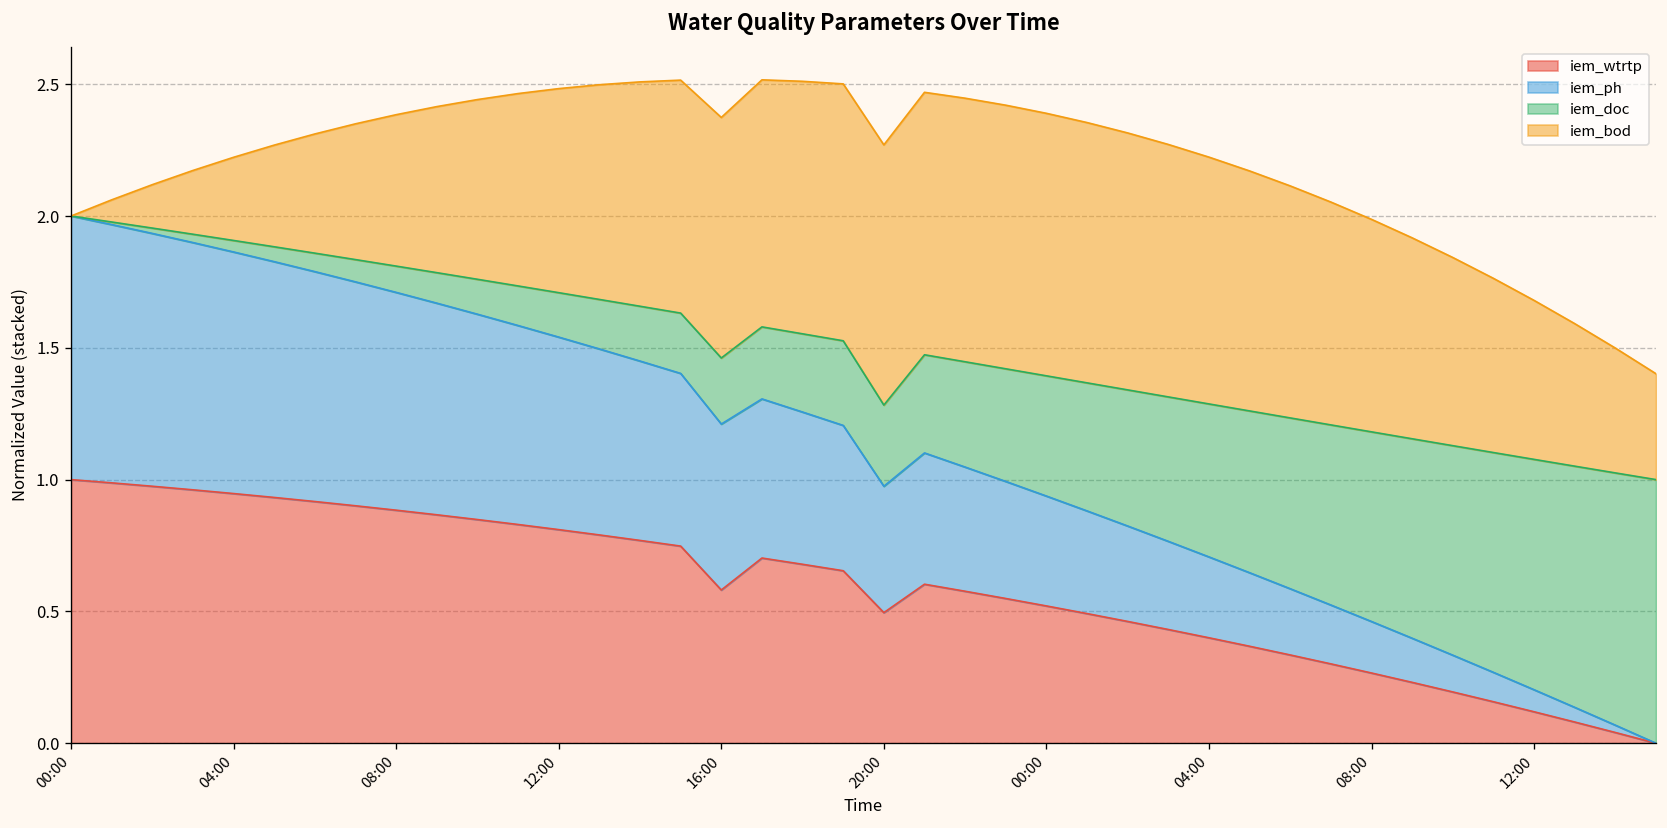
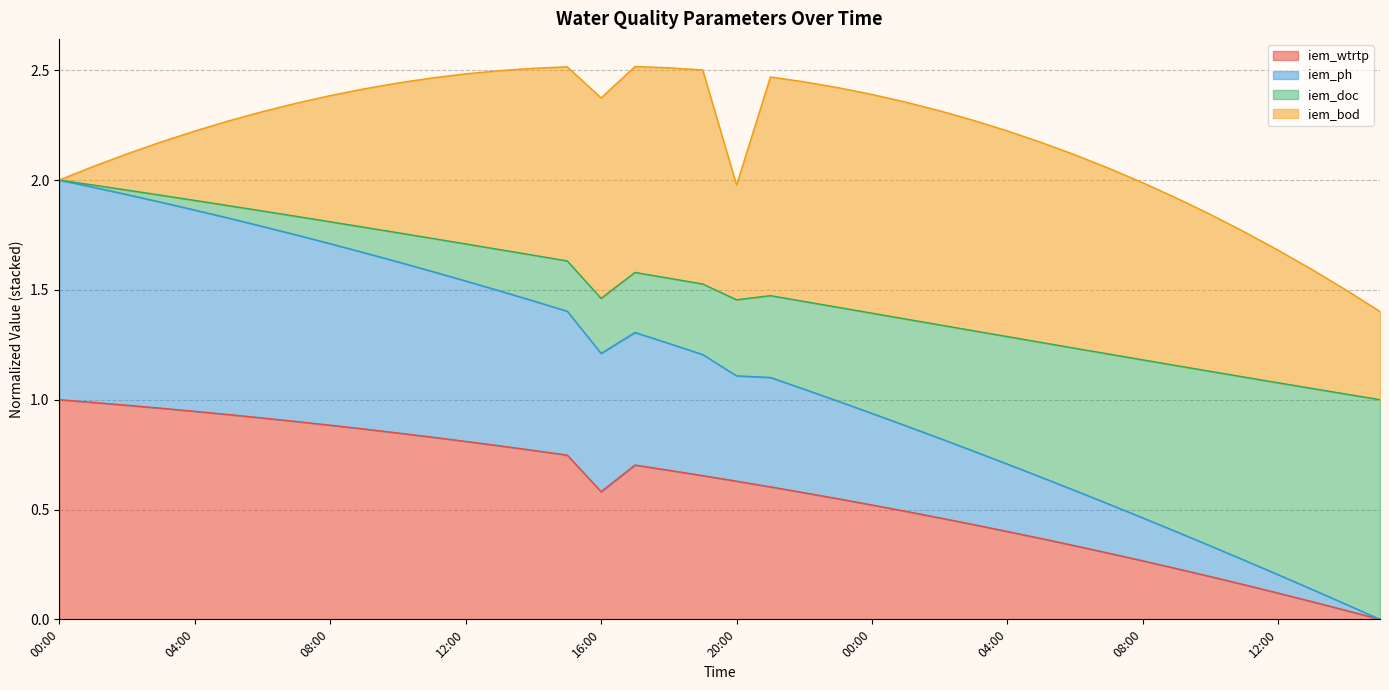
  {
    "iem_wtrtp": {
      "16:00": 0.58,
-     "20:00": 0.50
+     "20:00": 0.63
    },
    "iem_ph": {
      "16:00": 0.63,
      "20:00": 0.48
    },
    "iem_doc": {
      "16:00": 0.25,
-     "20:00": 0.31
+     "20:00": 0.35
    },
    "iem_bod": {
      "16:00": 0.91,
-     "20:00": 0.99
+     "20:00": 0.52
    }
  }
